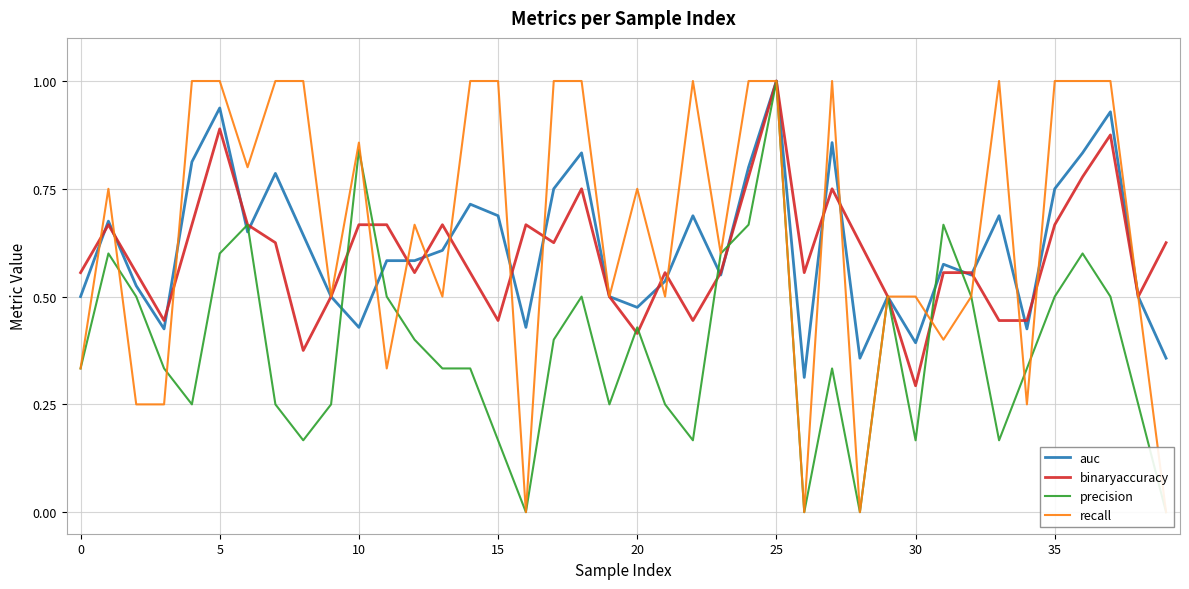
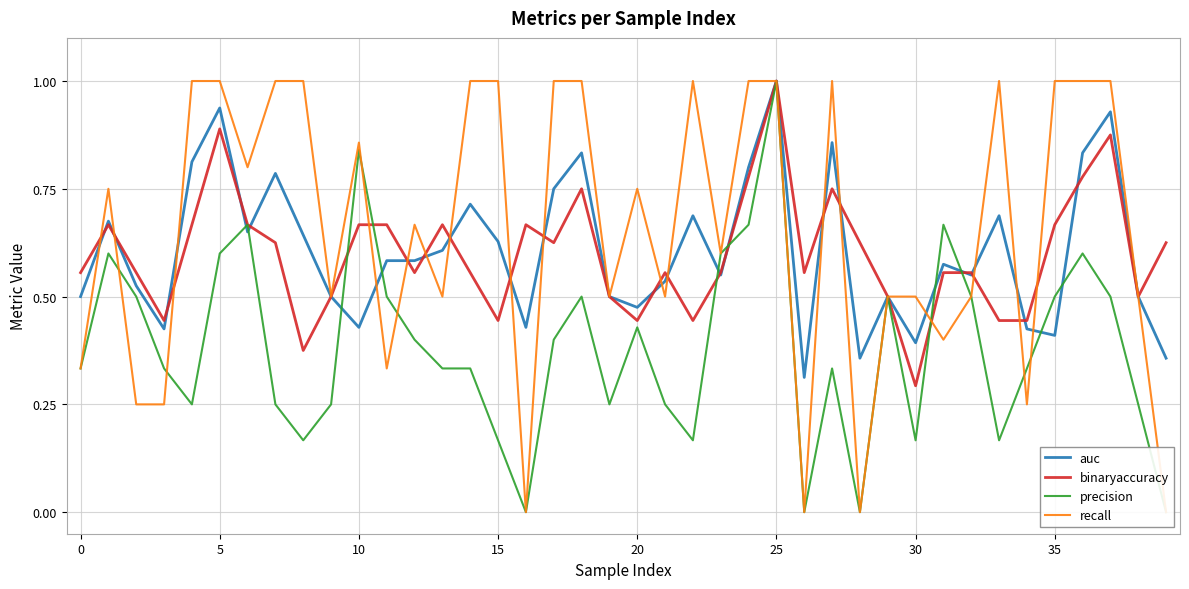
  {
    "auc": {
      "0": 0.50,
      "5": 0.94,
      "10": 0.43,
-     "15": 0.69,
+     "15": 0.63,
      "20": 0.48,
      "30": 0.39,
-     "35": 0.75
+     "35": 0.41
    },
    "binaryaccuracy": {
      "0": 0.56,
      "5": 0.89,
      "10": 0.67,
      "15": 0.44,
-     "20": 0.41,
+     "20": 0.44,
      "30": 0.29,
      "35": 0.67
    },
    "precision": {
      "5": 0.60,
      "10": 0.84,
      "15": 0.17,
      "20": 0.43,
      "30": 0.17,
      "35": 0.50
    },
    "recall": {
      "5": 1.00,
      "10": 0.86,
      "15": 1.00,
      "20": 0.75,
      "30": 0.50,
      "35": 1.00
    }
  }
